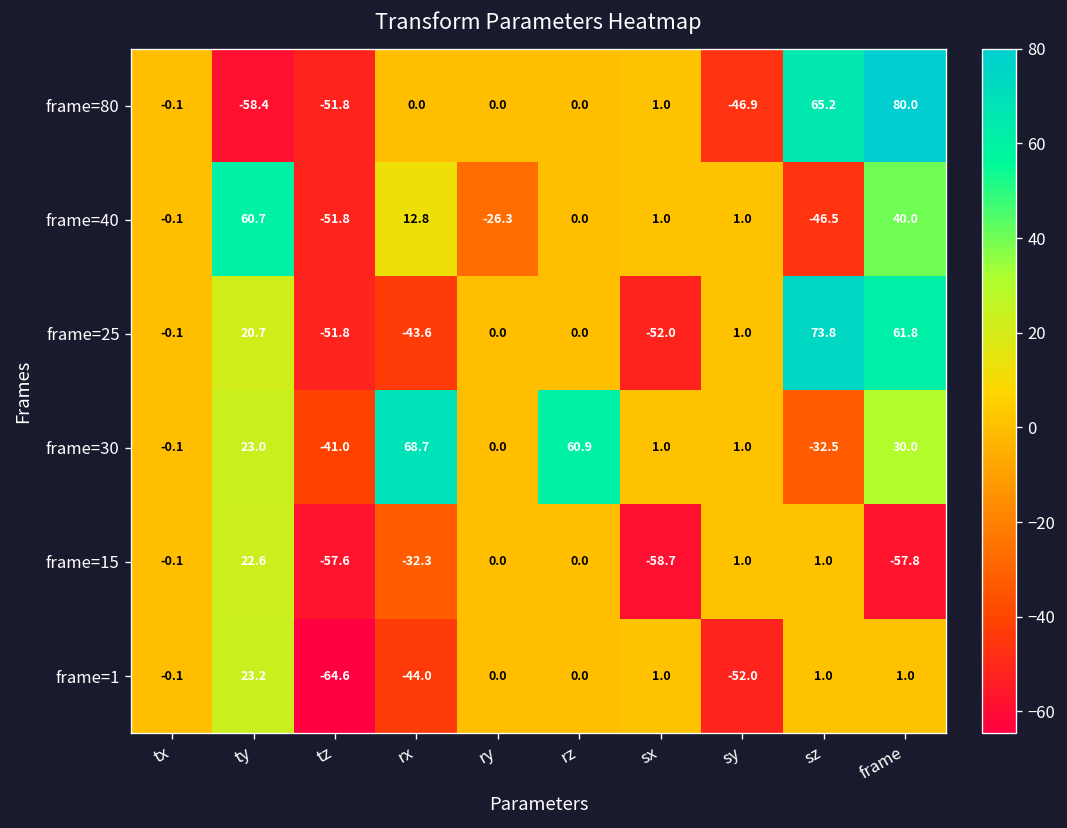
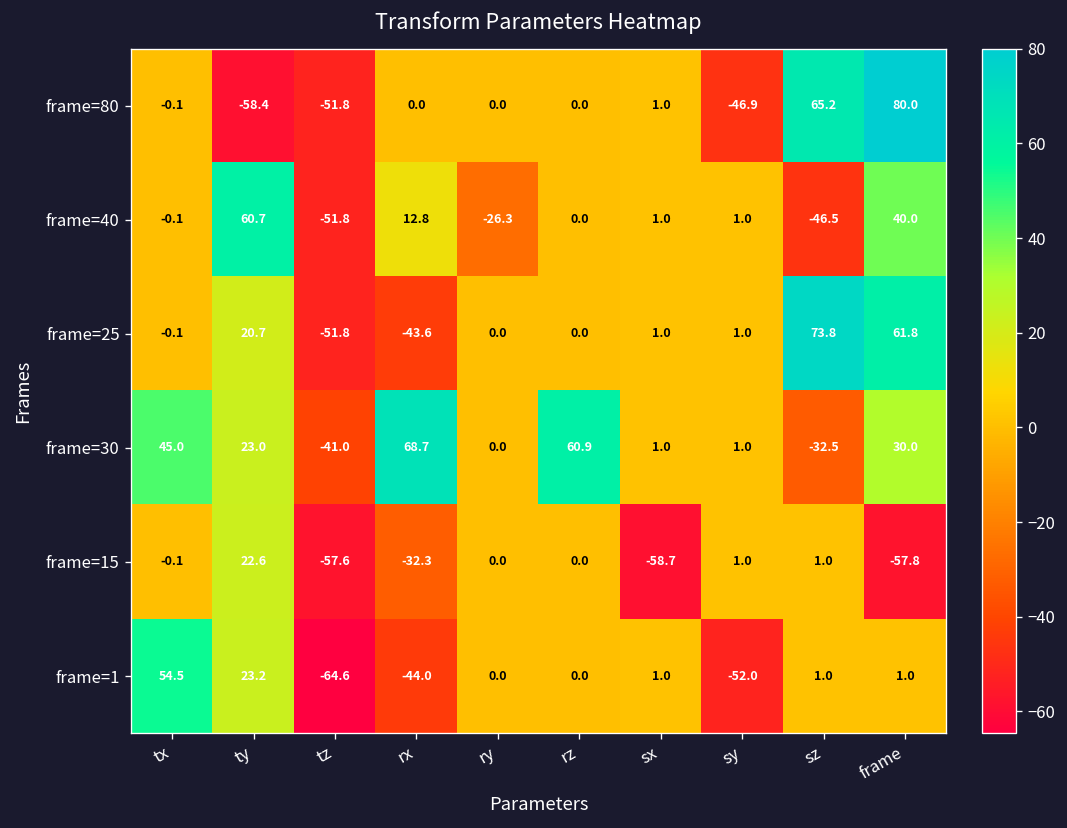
  {
    "frame=80": {
      "tx": -0.1,
      "ty": -58.4,
      "tz": -51.8,
      "rx": 0.0,
      "ry": 0.0,
      "rz": 0.0,
      "sx": 1.0,
      "sy": -46.9,
      "sz": 65.2,
      "frame": 80.0
    },
    "frame=40": {
      "tx": -0.1,
      "ty": 60.7,
      "tz": -51.8,
      "rx": 12.8,
      "ry": -26.3,
      "rz": 0.0,
      "sx": 1.0,
      "sy": 1.0,
      "sz": -46.5,
      "frame": 40.0
    },
    "frame=25": {
      "tx": -0.1,
      "ty": 20.7,
      "tz": -51.8,
      "rx": -43.6,
      "ry": 0.0,
      "rz": 0.0,
-     "sx": -52.0,
+     "sx": 1.0,
      "sy": 1.0,
      "sz": 73.8,
      "frame": 61.8
    },
    "frame=30": {
-     "tx": -0.1,
+     "tx": 45.0,
      "ty": 23.0,
      "tz": -41.0,
      "rx": 68.7,
      "ry": 0.0,
      "rz": 60.9,
      "sx": 1.0,
      "sy": 1.0,
      "sz": -32.5,
      "frame": 30.0
    },
    "frame=15": {
      "tx": -0.1,
      "ty": 22.6,
      "tz": -57.6,
      "rx": -32.3,
      "ry": 0.0,
      "rz": 0.0,
      "sx": -58.7,
      "sy": 1.0,
      "sz": 1.0,
      "frame": -57.8
    },
    "frame=1": {
-     "tx": -0.1,
+     "tx": 54.5,
      "ty": 23.2,
      "tz": -64.6,
      "rx": -44.0,
      "ry": 0.0,
      "rz": 0.0,
      "sx": 1.0,
      "sy": -52.0,
      "sz": 1.0,
      "frame": 1.0
    }
  }
